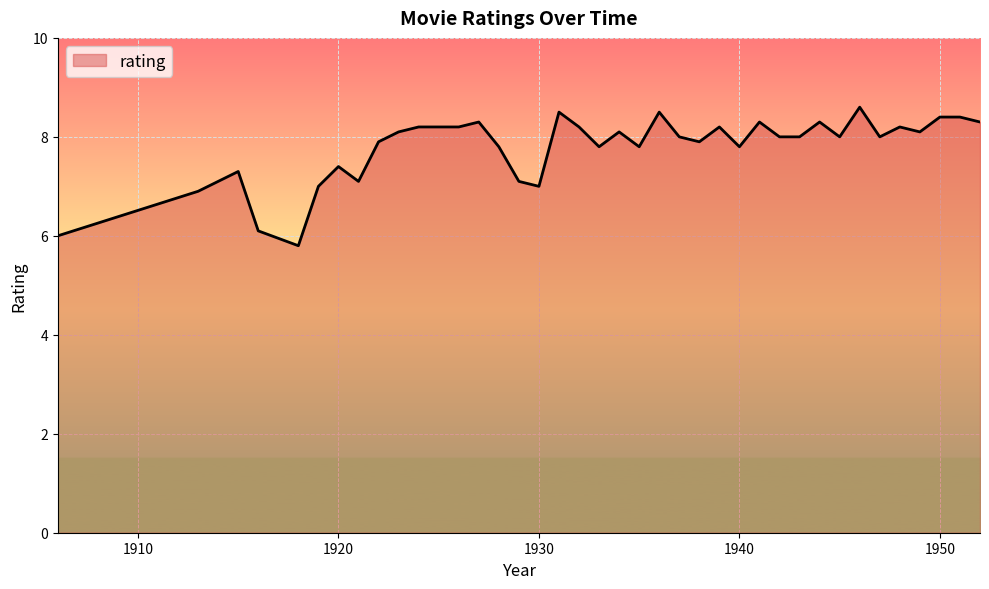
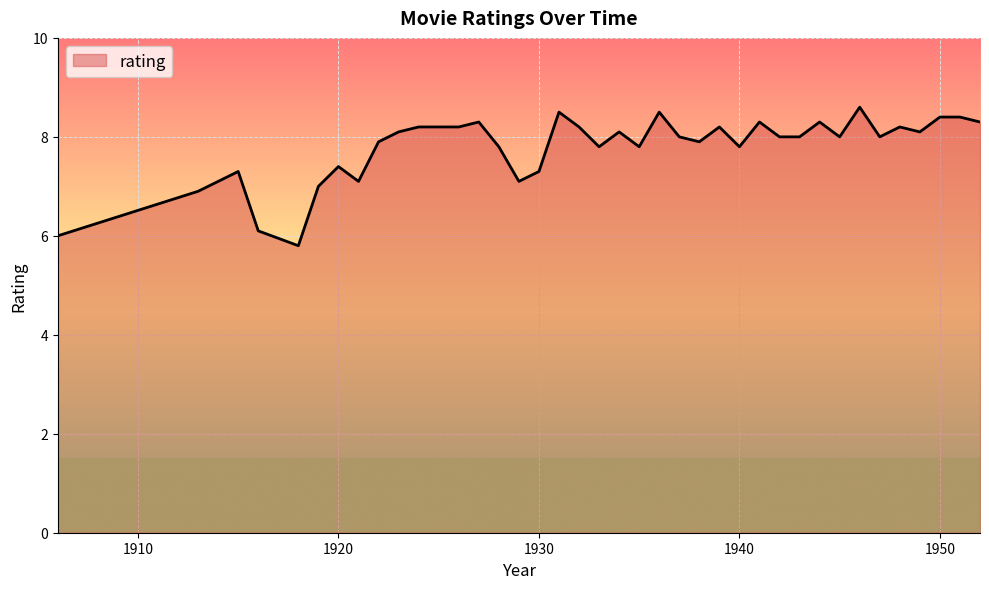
  {
    "1920": 7.4,
-   "1930": 7.0,
+   "1930": 7.3,
    "1940": 7.8,
    "1950": 8.4
  }
